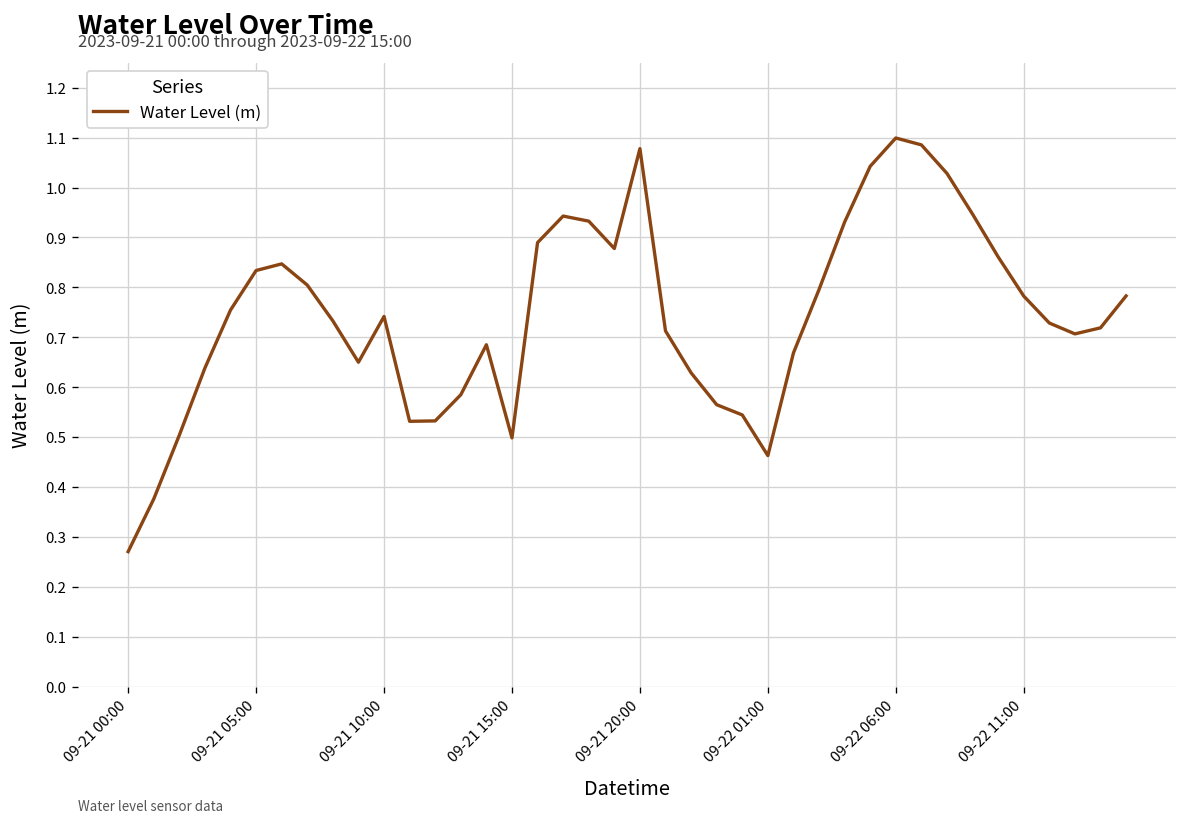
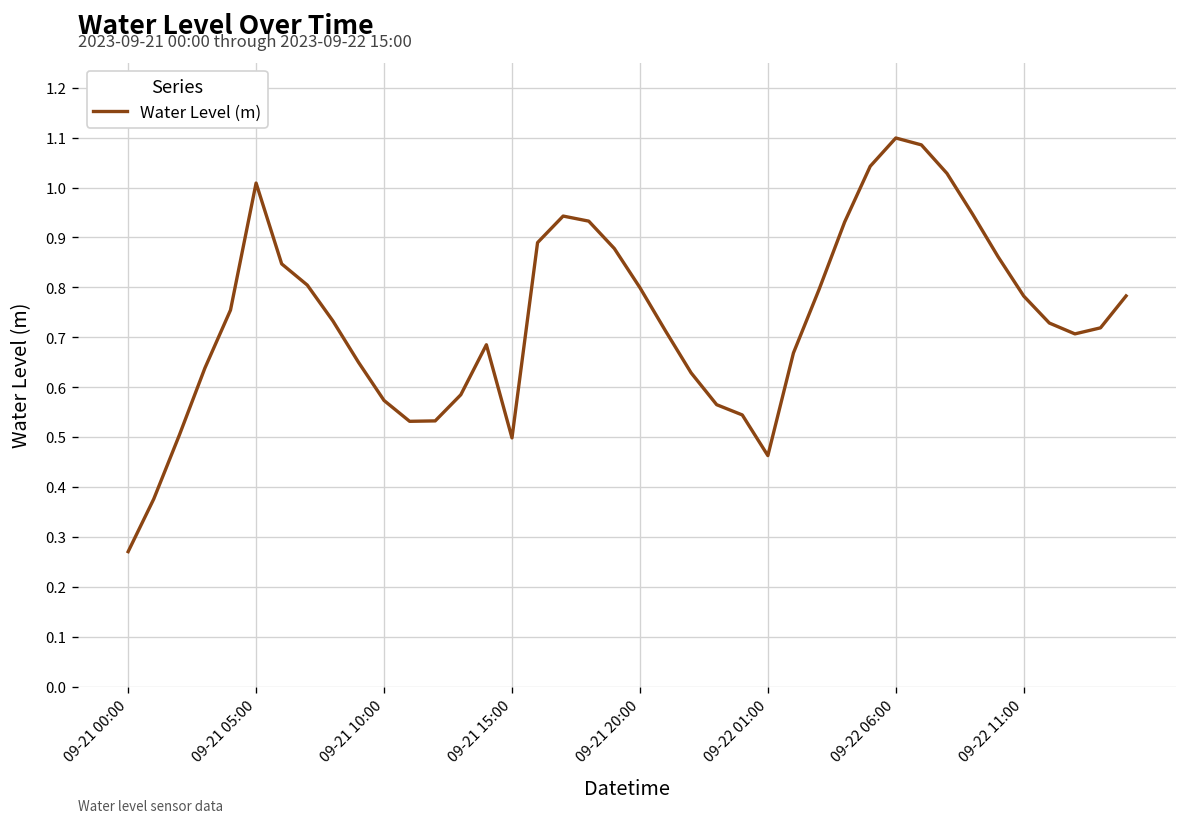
  {
    "09-21 00:00": 0.27,
-   "09-21 05:00": 0.83,
-   "09-21 10:00": 0.74,
+   "09-21 05:00": 1.01,
+   "09-21 10:00": 0.57,
    "09-21 15:00": 0.50,
-   "09-21 20:00": 1.08,
+   "09-21 20:00": 0.80,
    "09-22 01:00": 0.46,
    "09-22 06:00": 1.10,
    "09-22 11:00": 0.78
  }
